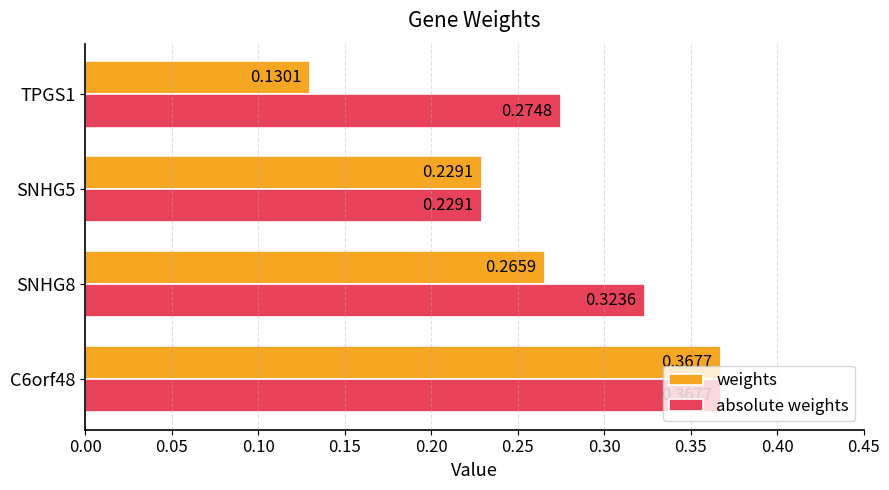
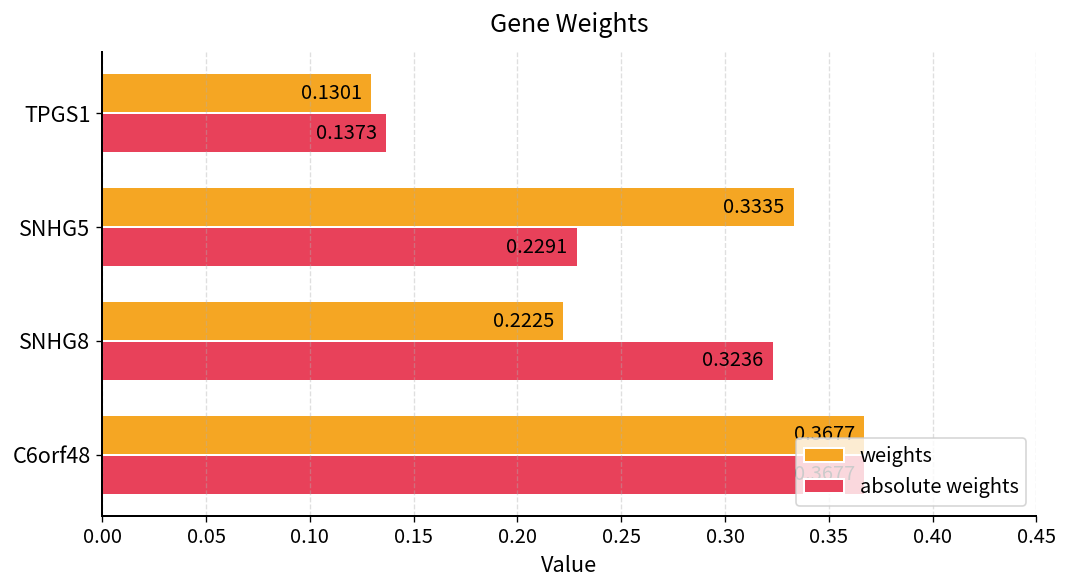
  {
    "weights": {
      "TPGS1": 0.1301,
-     "SNHG5": 0.2291,
-     "SNHG8": 0.2659
+     "SNHG5": 0.3335,
+     "SNHG8": 0.2225
    },
    "absolute weights": {
-     "TPGS1": 0.2748,
+     "TPGS1": 0.1373,
      "SNHG5": 0.2291,
      "SNHG8": 0.3236
    }
  }
